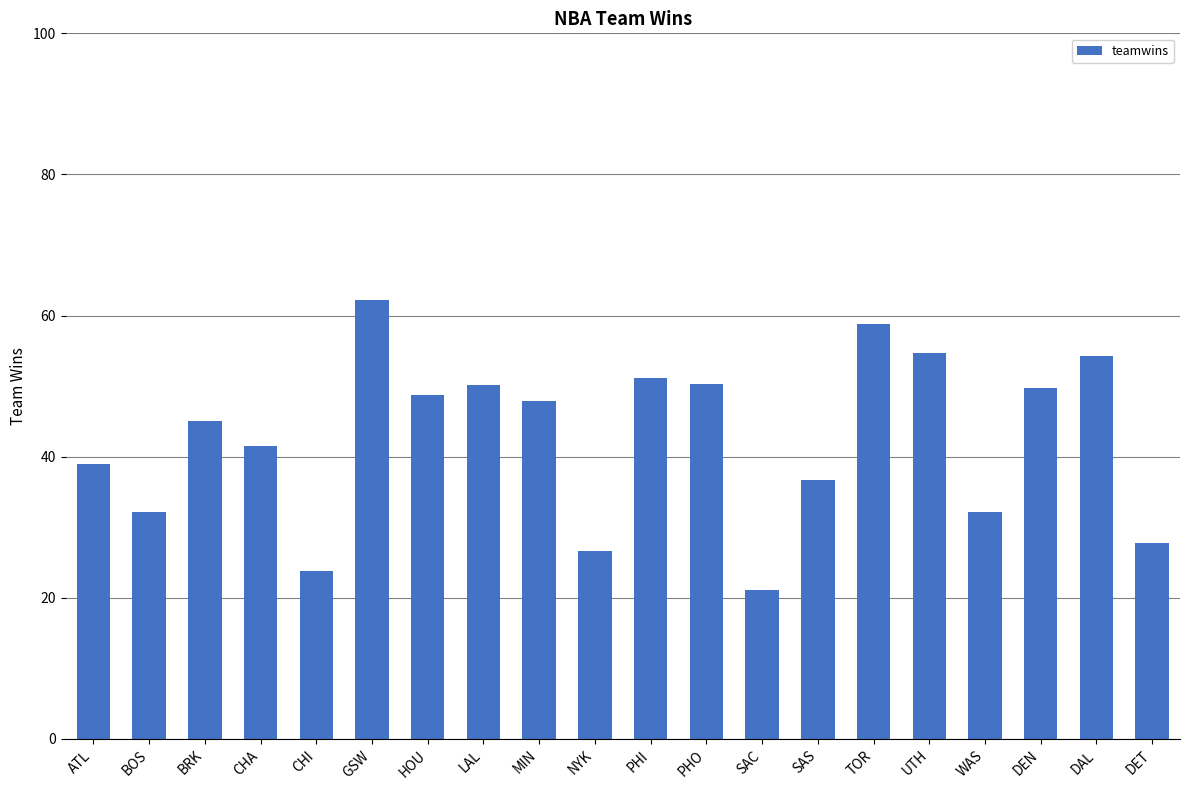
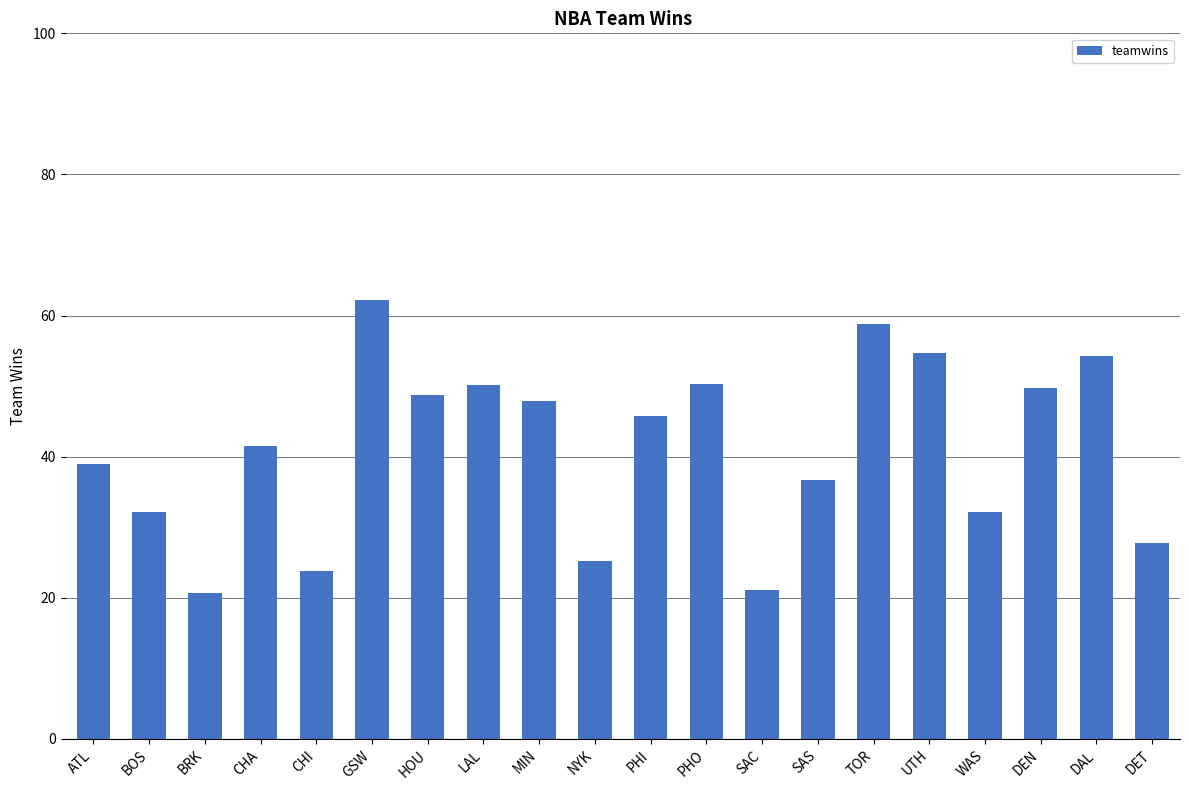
  {
    "ATL": 39,
    "BOS": 32,
-   "BRK": 45,
+   "BRK": 21,
    "CHA": 42,
    "CHI": 24,
    "GSW": 62,
    "HOU": 49,
    "LAL": 50,
    "MIN": 48,
-   "NYK": 27,
-   "PHI": 51,
+   "NYK": 25,
+   "PHI": 46,
    "PHO": 50,
    "SAC": 21,
    "SAS": 37,
    "TOR": 59,
    "UTH": 55,
    "WAS": 32,
    "DEN": 50,
    "DAL": 54,
    "DET": 28
  }
